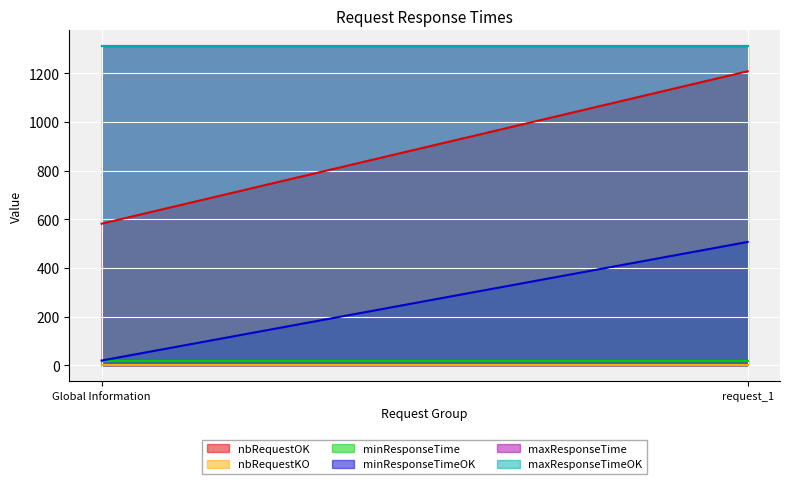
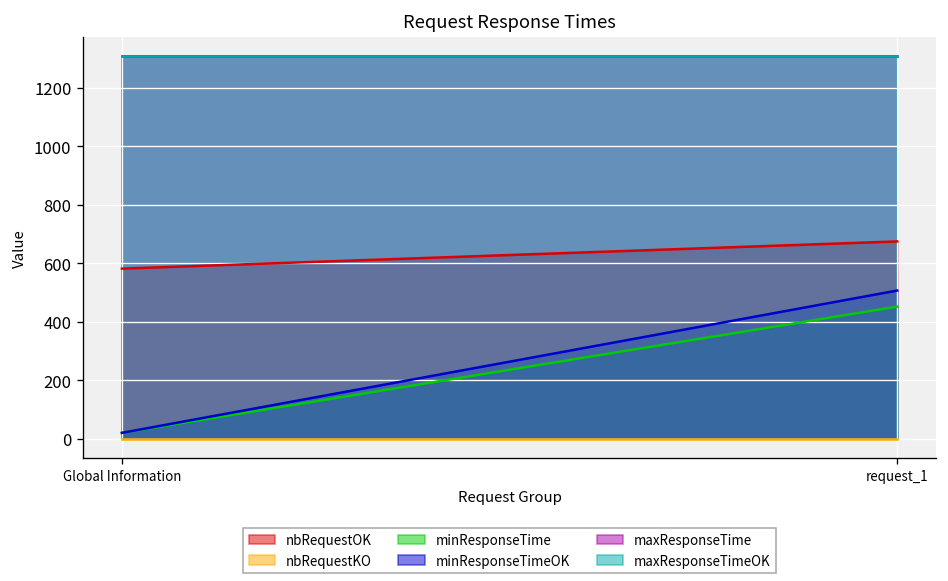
  {
    "nbRequestOK": {
      "Global Information": 580,
-     "request_1": 1210
+     "request_1": 680
    },
    "nbRequestKO": {
      "Global Information": 0,
      "request_1": 0
    },
    "minResponseTime": {
-     "request_1": 20
+     "request_1": 450
    },
    "minResponseTimeOK": {
      "request_1": 510
    },
    "maxResponseTimeOK": {
      "Global Information": 1310,
      "request_1": 1310
    }
  }
